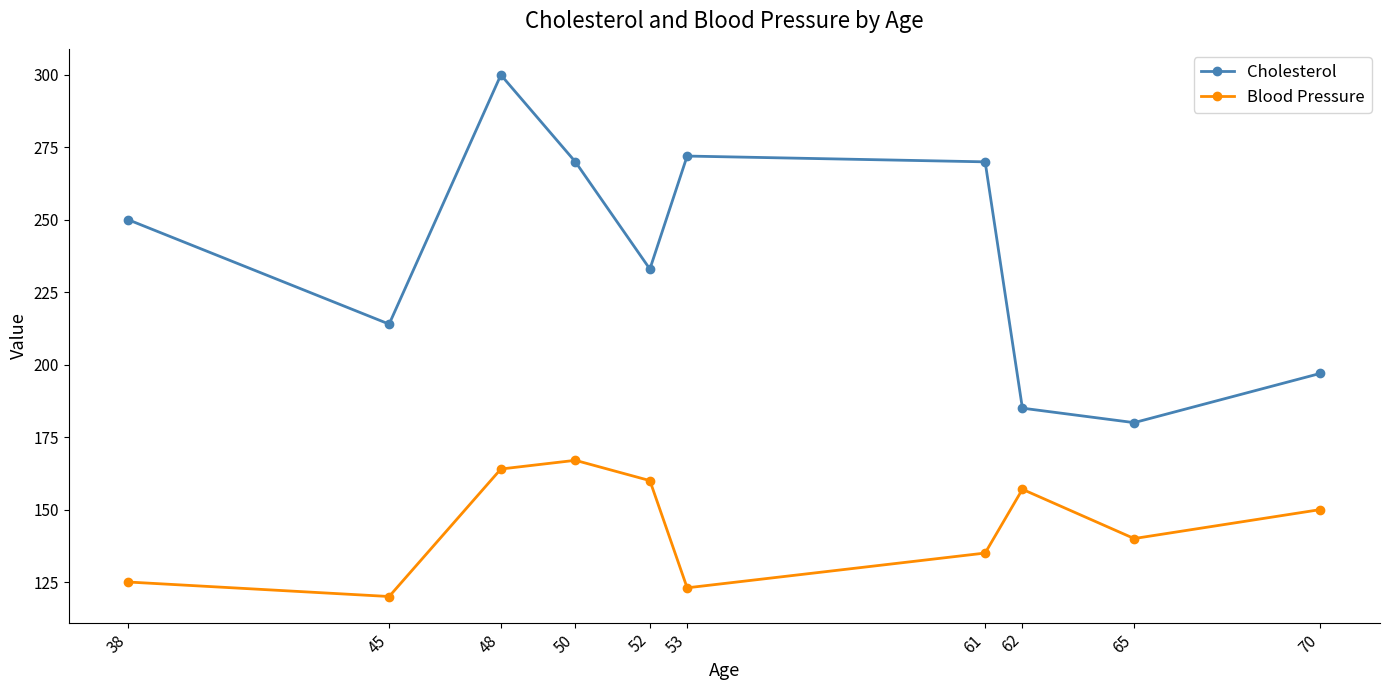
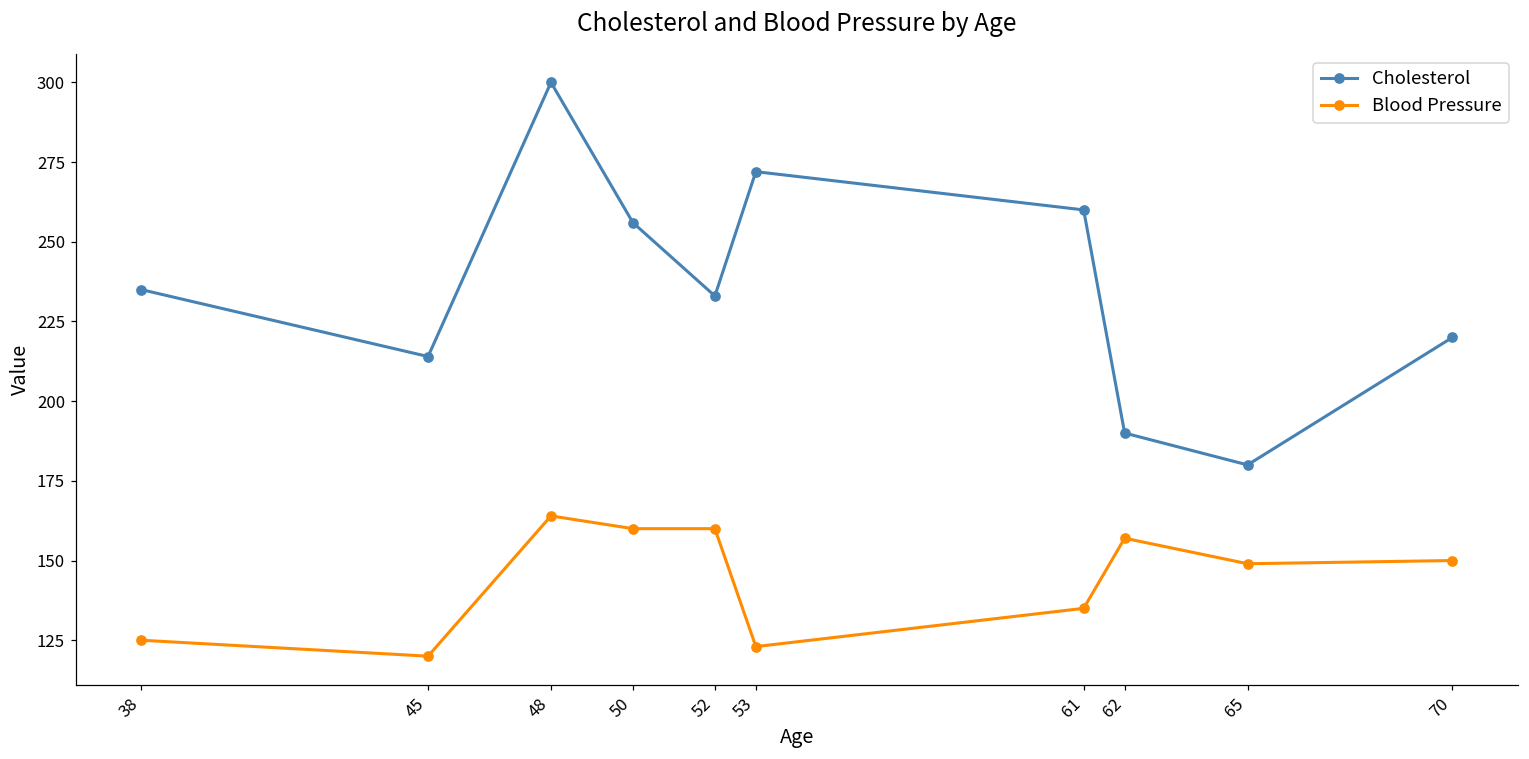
  {
    "Cholesterol": {
-     "38": 250,
+     "38": 235,
      "45": 214,
      "48": 300,
-     "50": 270,
+     "50": 256,
      "52": 233,
      "53": 272,
-     "61": 270,
-     "62": 185,
+     "61": 260,
+     "62": 190,
      "65": 180,
-     "70": 197
+     "70": 220
    },
    "Blood Pressure": {
      "38": 125,
      "45": 120,
      "48": 164,
-     "50": 167,
+     "50": 160,
      "52": 160,
      "53": 123,
      "61": 135,
      "62": 157,
-     "65": 140,
+     "65": 149,
      "70": 150
    }
  }
